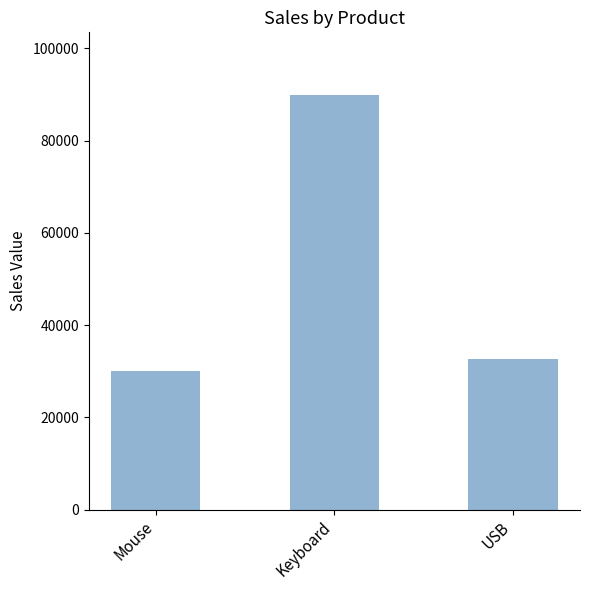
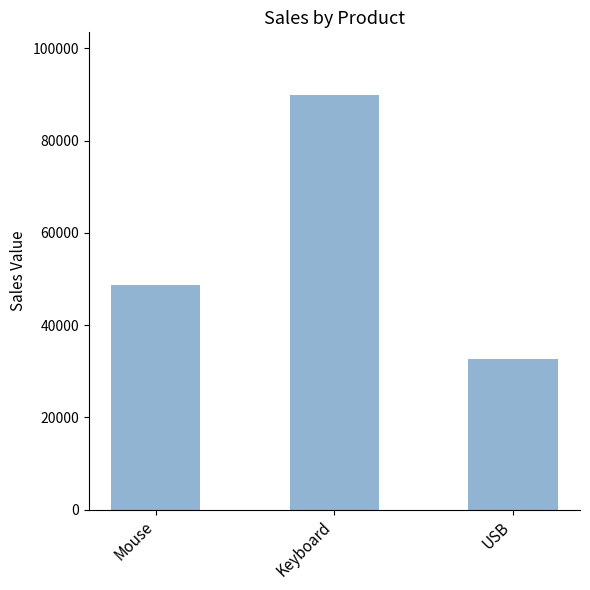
  {
-   "Mouse": 30000,
+   "Mouse": 49000,
    "Keyboard": 90000,
    "USB": 33000
  }
